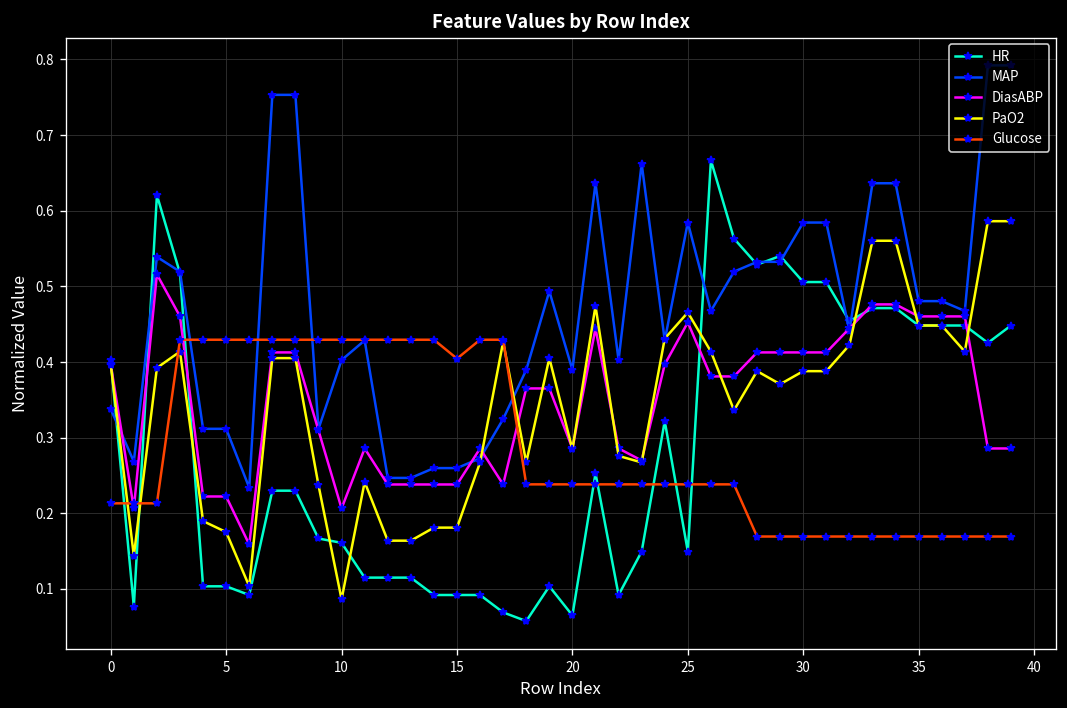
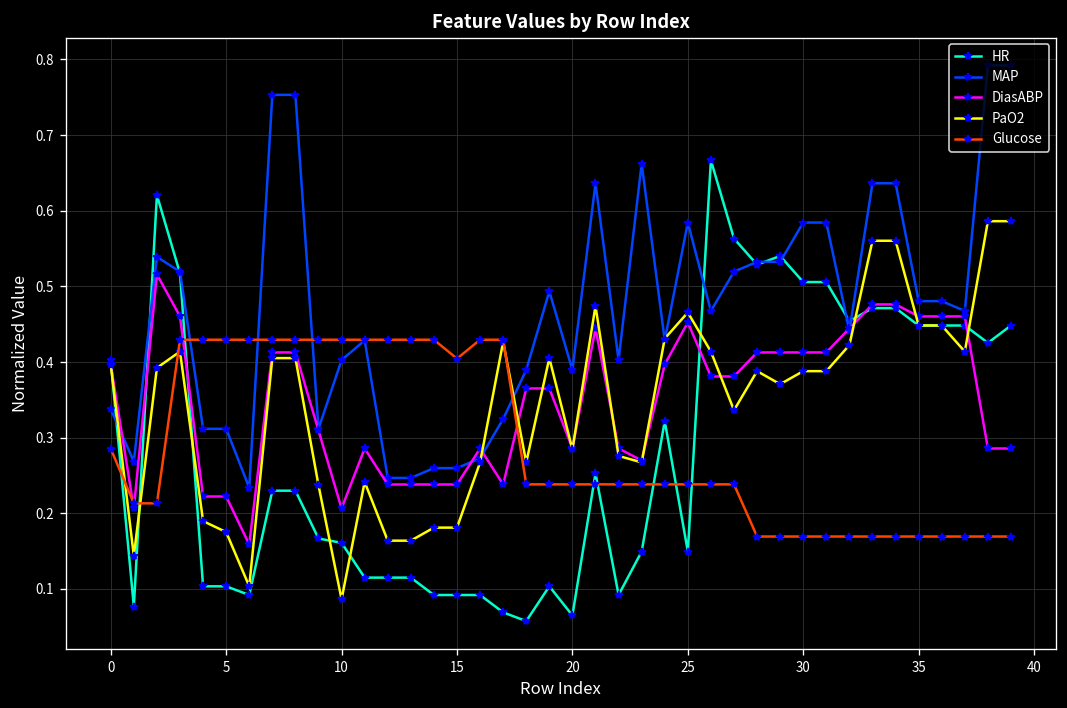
  {
    "HR": {
      "0": 0.40,
      "5": 0.10,
      "10": 0.16,
      "15": 0.09,
      "20": 0.06,
      "25": 0.15,
      "30": 0.51
    },
    "MAP": {
      "0": 0.34,
      "5": 0.31,
      "10": 0.40,
      "15": 0.26,
      "20": 0.39,
      "25": 0.58,
      "30": 0.58,
      "35": 0.48
    },
    "DiasABP": {
      "5": 0.22,
      "10": 0.21,
      "15": 0.24,
      "25": 0.45,
      "30": 0.41,
      "35": 0.46
    },
    "PaO2": {
      "5": 0.18,
      "10": 0.09,
      "15": 0.18,
      "25": 0.47,
      "30": 0.39
    },
    "Glucose": {
-     "0": 0.21,
+     "0": 0.29,
      "5": 0.43,
      "10": 0.43,
      "15": 0.40,
      "20": 0.24,
      "25": 0.24,
      "30": 0.17,
      "35": 0.17
    }
  }
